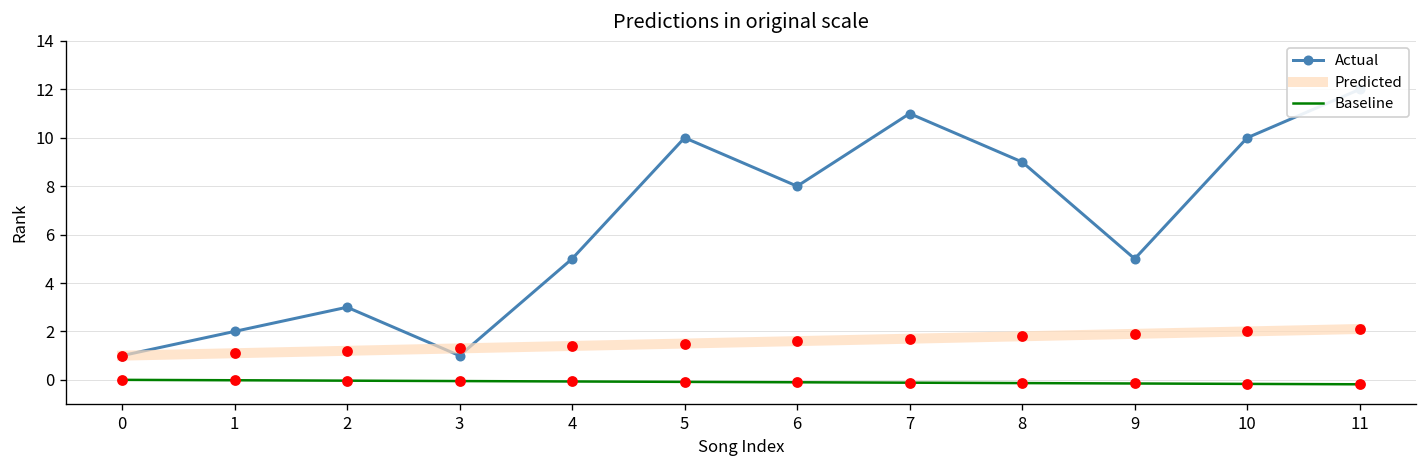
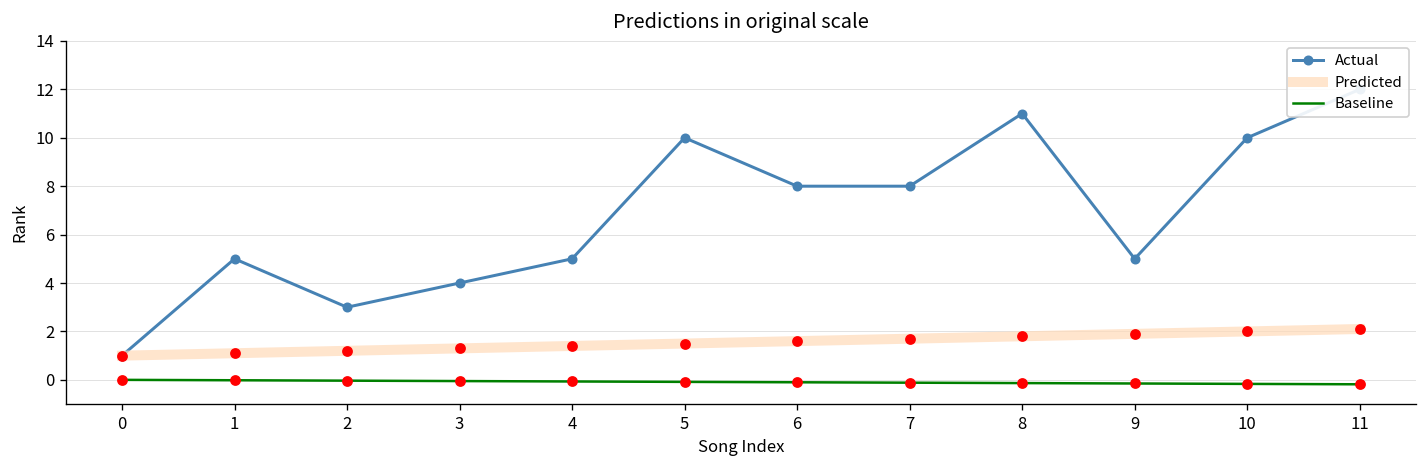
  {
    "Actual": {
-     "1": 2,
+     "1": 5,
      "2": 3,
-     "3": 1,
+     "3": 4,
      "4": 5,
      "5": 10,
      "6": 8,
-     "7": 11,
-     "8": 9,
+     "7": 8,
+     "8": 11,
      "9": 5,
      "10": 10
    },
    "Predicted": {
      "1": 1,
      "2": 1.2,
      "3": 1.3,
      "4": 1.4,
      "5": 1.5,
      "6": 1.6,
      "7": 1.7,
      "8": 1.8,
      "9": 2,
      "10": 2,
      "11": 2
    },
    "Baseline": {
      "0": 0,
      "1": 0,
      "2": 0,
      "3": 0,
      "4": 0,
      "5": 0,
      "6": 0,
      "7": 0,
      "8": -0.1,
      "9": -0.2,
      "10": -0.2,
      "11": -0.2
    }
  }
